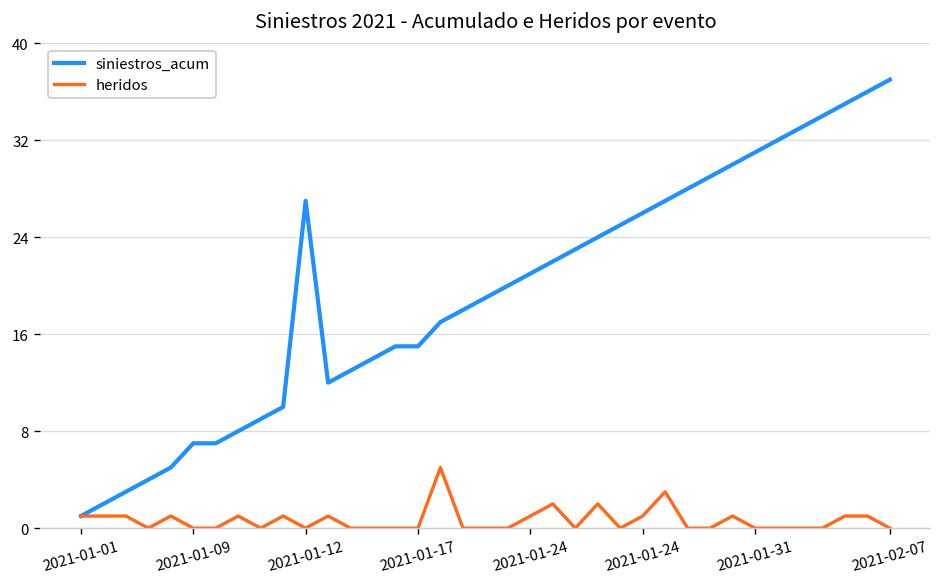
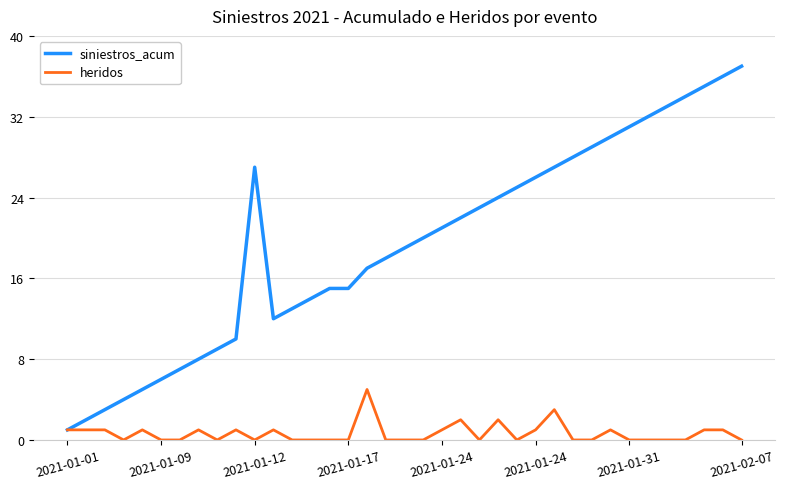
  {
    "siniestros_acum": {
-     "2021-01-09": 7,
+     "2021-01-09": 6,
      "2021-01-12": 27,
      "2021-01-17": 15,
      "2021-02-07": 37
    },
    "heridos": {
      "2021-01-09": 0,
      "2021-01-12": 0,
      "2021-01-17": 0,
      "2021-02-07": 0
    }
  }
